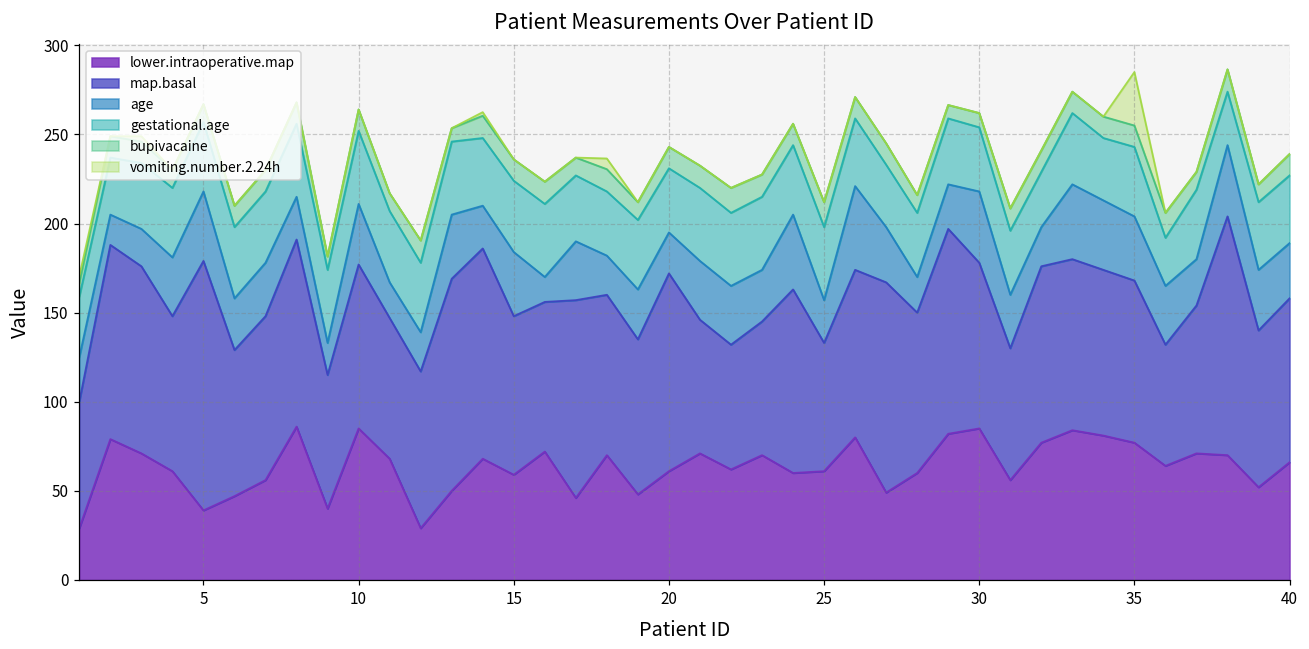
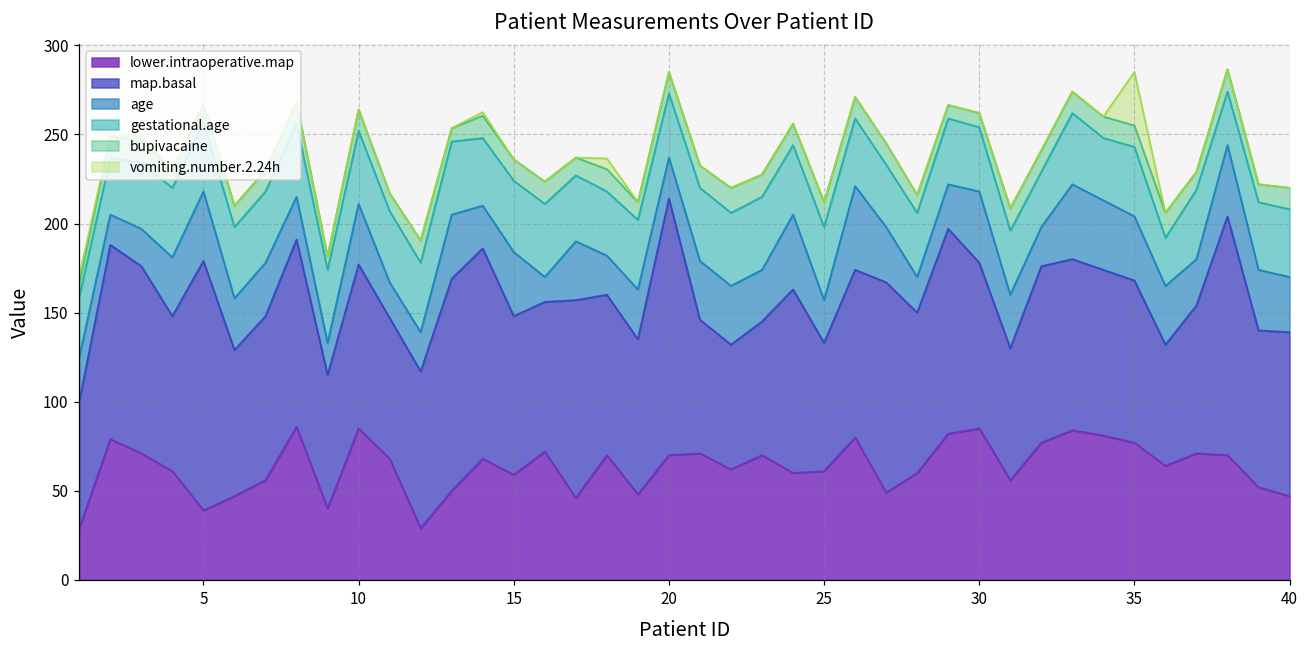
  {
    "lower.intraoperative.map": {
      "5": 39,
      "10": 85,
      "15": 59,
-     "20": 61,
+     "20": 70,
      "25": 61,
      "30": 85,
      "35": 77,
-     "40": 66
+     "40": 47
    },
    "map.basal": {
      "5": 140,
      "10": 92,
      "15": 89,
-     "20": 111,
+     "20": 144,
      "25": 72,
      "30": 93,
      "35": 91,
      "40": 92
    },
    "vomiting.number.2.24h": {
      "35": 30
    }
  }
